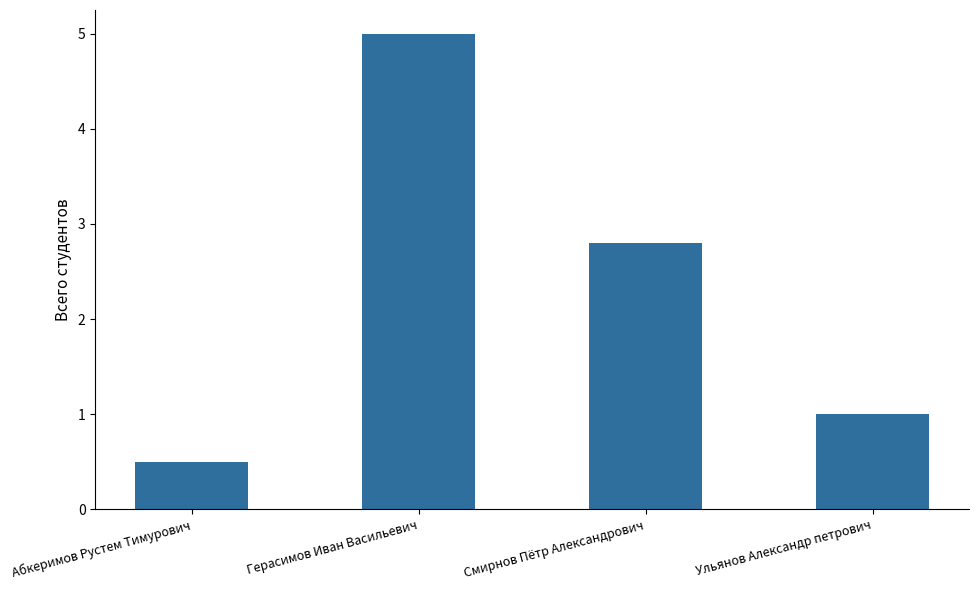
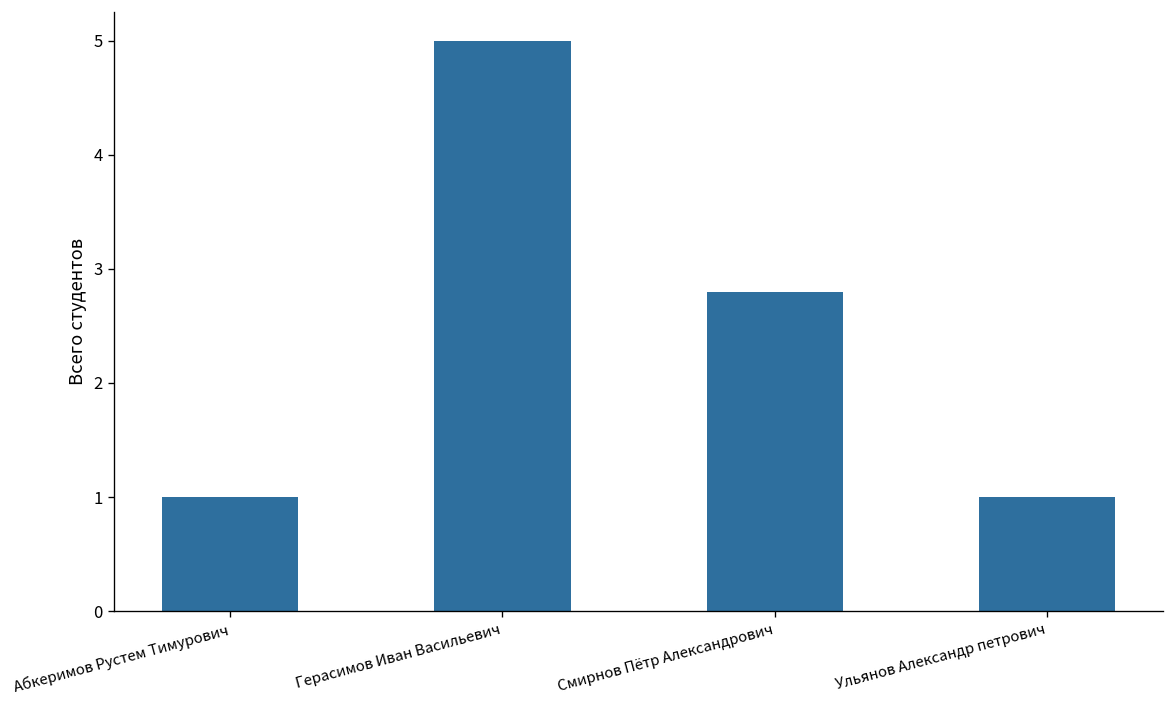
  {
-   "Абкеримов Рустем Тимурович": 0.5,
+   "Абкеримов Рустем Тимурович": 1.0,
    "Герасимов Иван Васильевич": 5.0,
    "Смирнов Пётр Александрович": 2.8,
    "Ульянов Александр петрович": 1.0
  }
